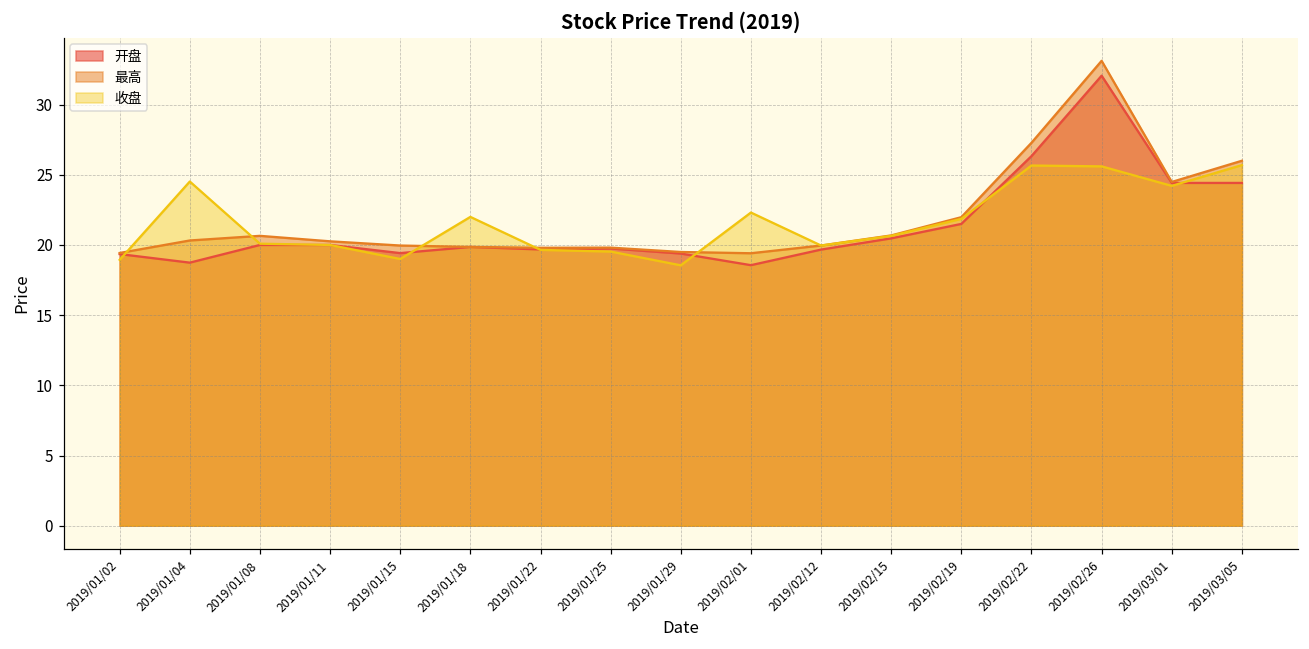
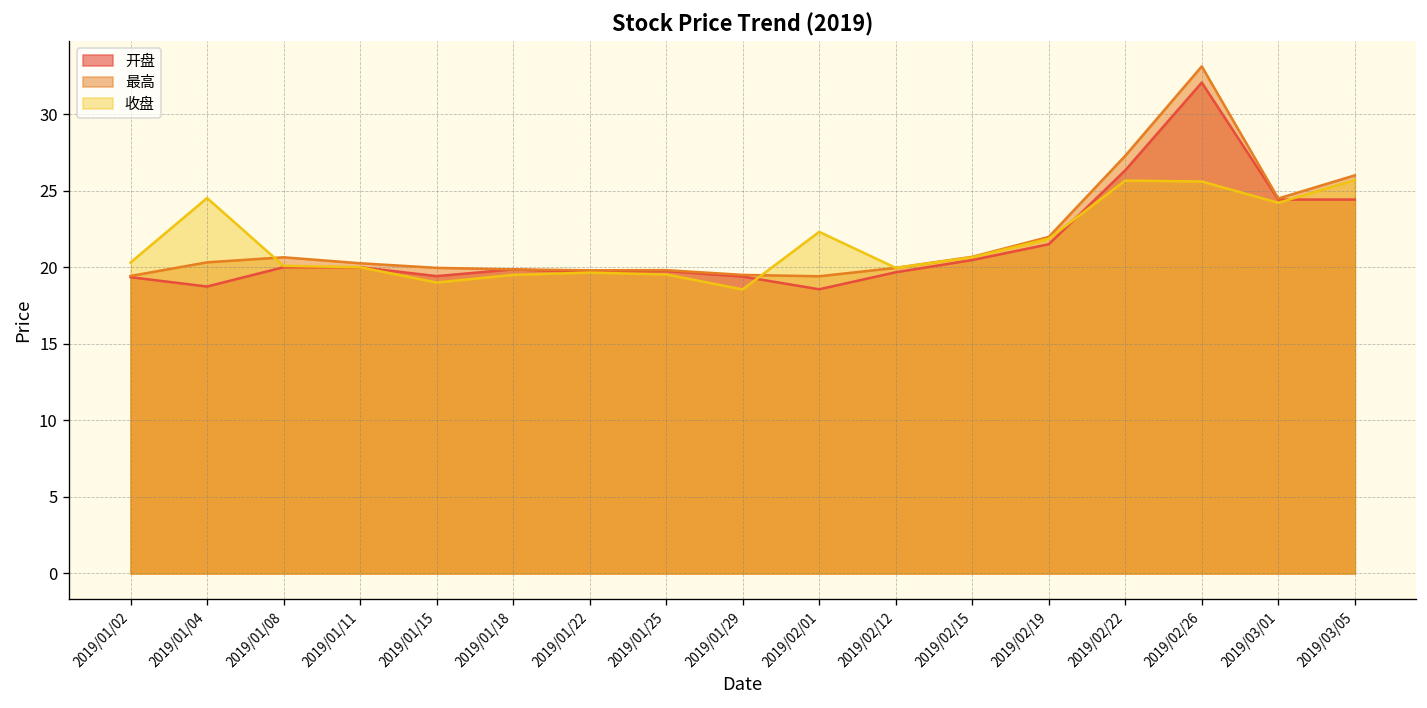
  {
    "收盘": {
-     "2019/01/02": 18.9,
+     "2019/01/02": 20.3,
      "2019/01/04": 24.5,
      "2019/01/15": 19.0,
-     "2019/01/18": 22.0,
+     "2019/01/18": 19.5,
      "2019/01/25": 19.5,
      "2019/01/29": 18.6,
      "2019/02/01": 22.3,
      "2019/02/22": 25.7,
      "2019/02/26": 25.6,
      "2019/03/01": 24.2,
      "2019/03/05": 25.7
    }
  }
